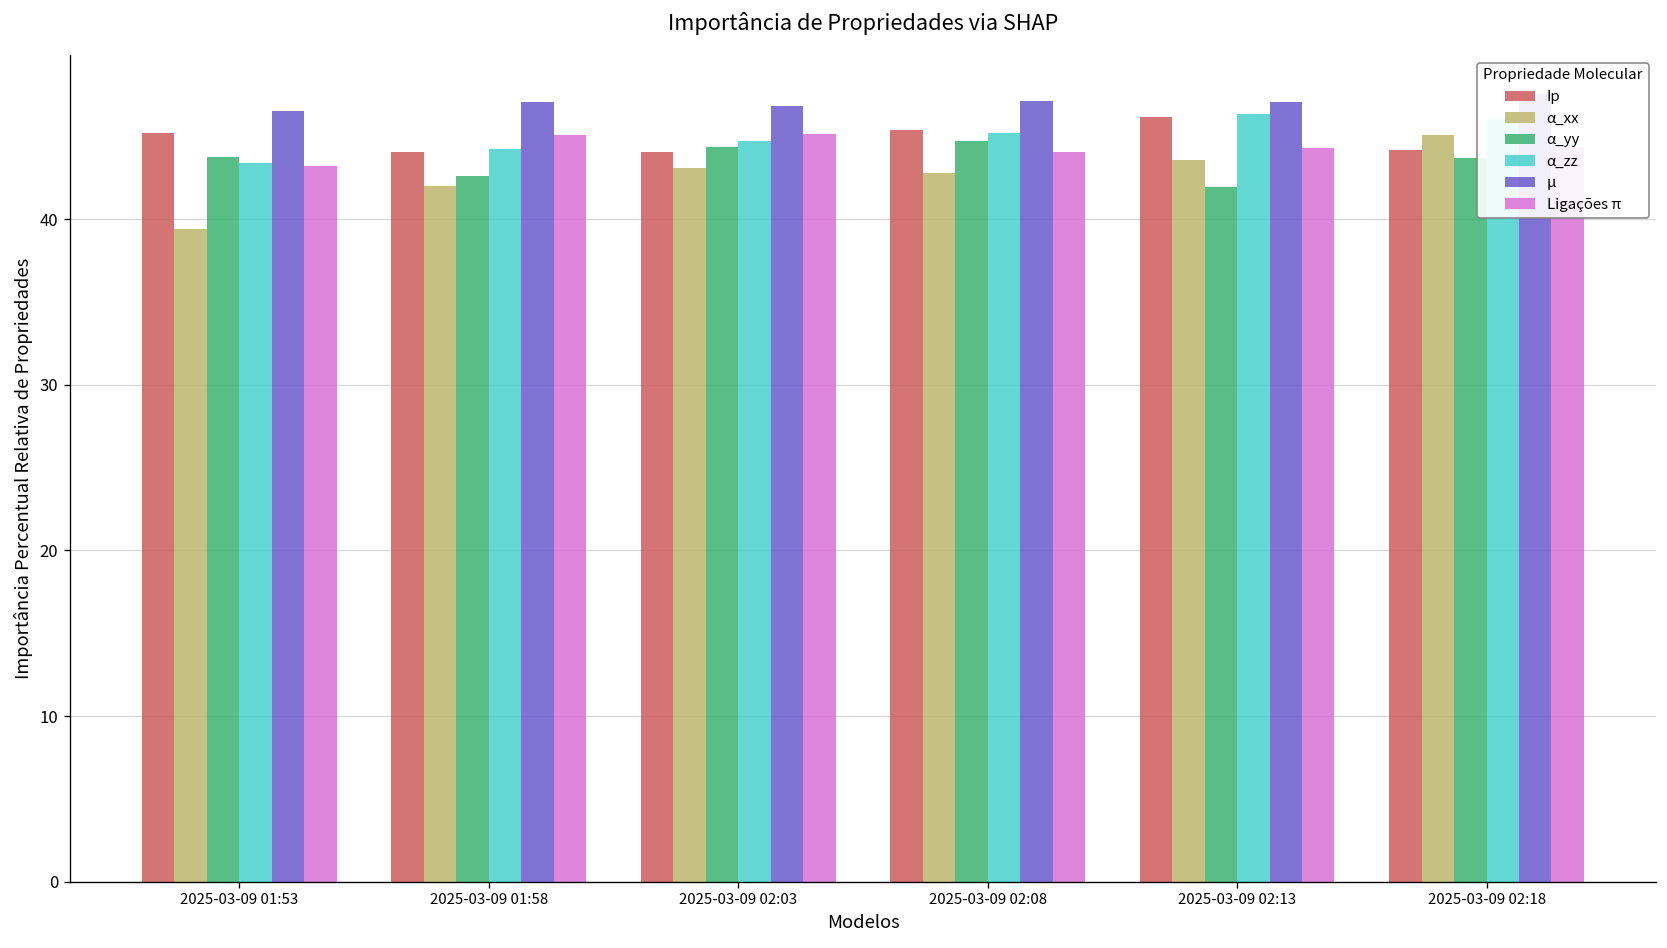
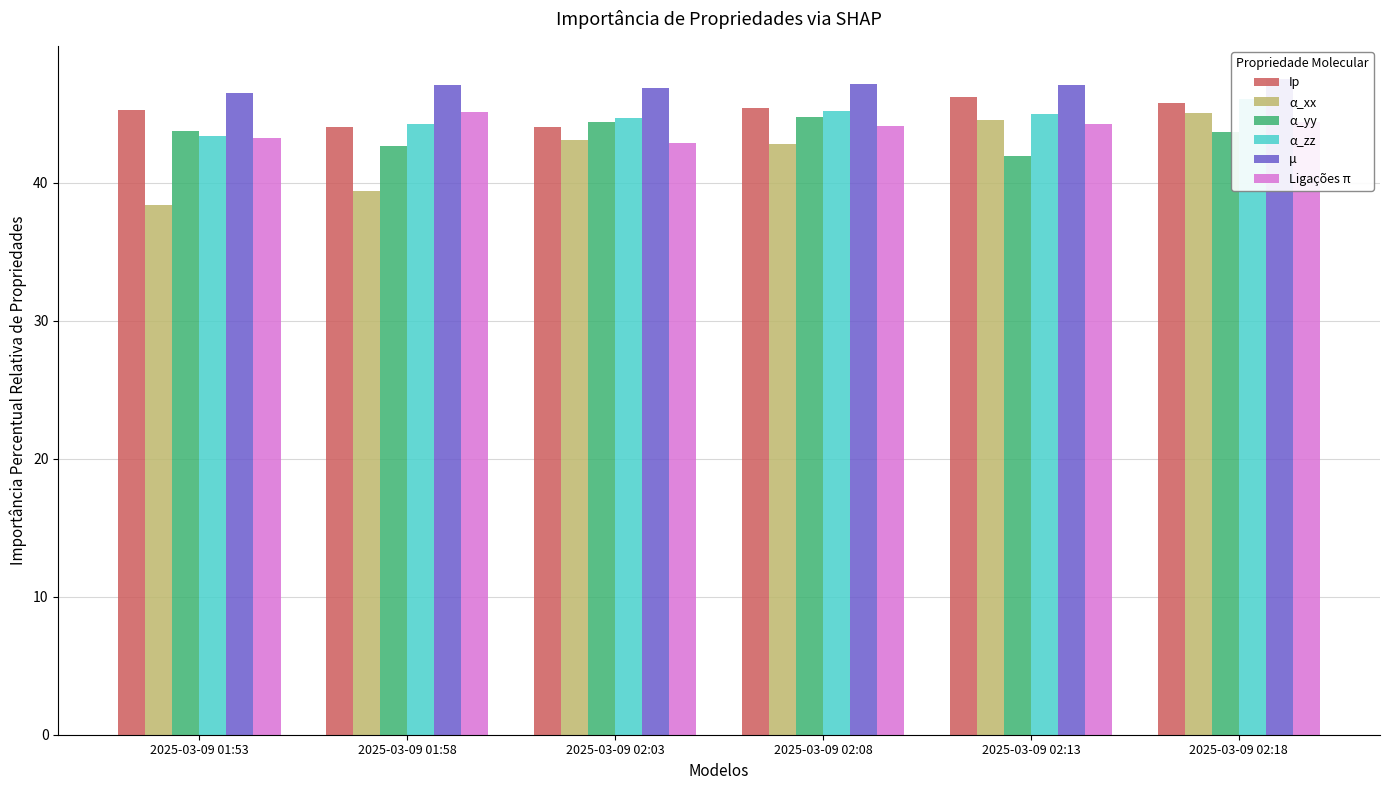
  {
    "Ip": {
      "2025-03-09 01:53": 45.2,
      "2025-03-09 01:58": 44.0,
      "2025-03-09 02:03": 44.0,
      "2025-03-09 02:08": 45.4,
      "2025-03-09 02:13": 46.2,
-     "2025-03-09 02:18": 44.2
+     "2025-03-09 02:18": 45.8
    },
    "α_xx": {
-     "2025-03-09 01:53": 39.4,
-     "2025-03-09 01:58": 42.0,
+     "2025-03-09 01:53": 38.4,
+     "2025-03-09 01:58": 39.4,
      "2025-03-09 02:03": 43.1,
      "2025-03-09 02:08": 42.8,
-     "2025-03-09 02:13": 43.6,
+     "2025-03-09 02:13": 44.5,
      "2025-03-09 02:18": 45.1
    },
    "α_yy": {
      "2025-03-09 01:53": 43.8,
      "2025-03-09 01:58": 42.6,
      "2025-03-09 02:03": 44.4,
      "2025-03-09 02:08": 44.7,
      "2025-03-09 02:13": 42.0,
      "2025-03-09 02:18": 43.7
    },
    "α_zz": {
      "2025-03-09 01:53": 43.4,
      "2025-03-09 01:58": 44.2,
      "2025-03-09 02:03": 44.7,
      "2025-03-09 02:08": 45.2,
-     "2025-03-09 02:13": 46.3
+     "2025-03-09 02:13": 45.0
    },
    "μ": {
      "2025-03-09 01:53": 46.5,
      "2025-03-09 01:58": 47.1,
      "2025-03-09 02:03": 46.8,
      "2025-03-09 02:08": 47.1,
      "2025-03-09 02:13": 47.1
    },
    "Ligações π": {
      "2025-03-09 01:53": 43.2,
      "2025-03-09 01:58": 45.1,
-     "2025-03-09 02:03": 45.1,
+     "2025-03-09 02:03": 42.9,
      "2025-03-09 02:08": 44.1,
      "2025-03-09 02:13": 44.3
    }
  }
